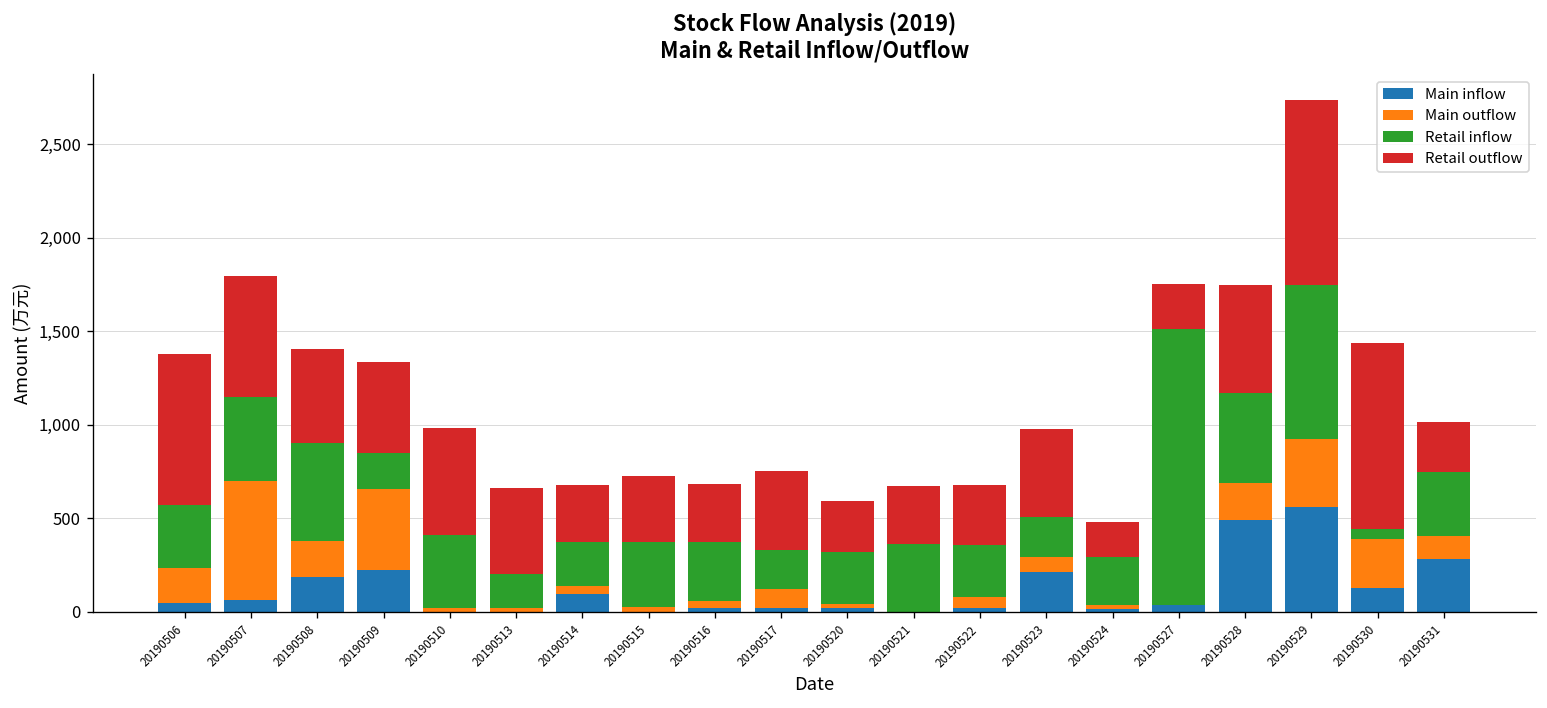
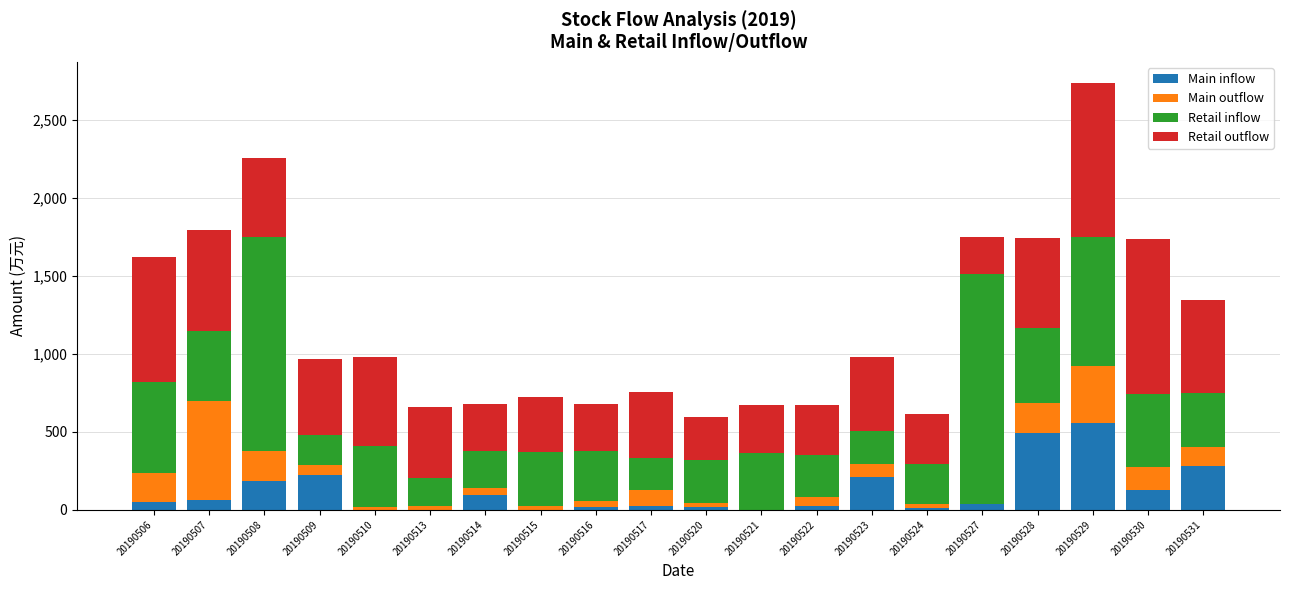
  {
    "Main inflow": {
      "20190506": "50",
      "20190507": "60",
      "20190508": "190",
      "20190509": "220",
      "20190510": "0",
      "20190513": "0",
      "20190514": "90",
      "20190515": "0",
      "20190516": "20",
      "20190517": "20",
      "20190520": "20",
      "20190521": "0",
      "20190522": "20",
      "20190523": "210",
      "20190527": "40",
      "20190528": "490",
      "20190529": "560",
      "20190530": "120",
      "20190531": "280"
    },
    "Main outflow": {
      "20190506": "190",
      "20190507": "640",
      "20190508": "190",
-     "20190509": "430",
+     "20190509": "60",
      "20190510": "20",
      "20190513": "20",
      "20190514": "40",
      "20190515": "30",
      "20190516": "40",
      "20190517": "100",
      "20190520": "20",
      "20190521": "0",
      "20190522": "60",
      "20190523": "80",
      "20190524": "20",
      "20190527": "0",
      "20190528": "200",
      "20190529": "360",
-     "20190530": "260",
+     "20190530": "150",
      "20190531": "120"
    },
    "Retail inflow": {
-     "20190506": "340",
+     "20190506": "590",
      "20190507": "450",
-     "20190508": "520",
+     "20190508": "1,370",
      "20190509": "190",
      "20190510": "390",
      "20190513": "180",
      "20190514": "230",
      "20190515": "350",
      "20190516": "320",
      "20190517": "210",
      "20190520": "280",
      "20190521": "360",
      "20190522": "270",
      "20190523": "210",
      "20190524": "260",
      "20190527": "1,480",
      "20190528": "480",
      "20190529": "830",
-     "20190530": "50",
+     "20190530": "460",
      "20190531": "340"
    },
    "Retail outflow": {
      "20190506": "800",
      "20190507": "650",
      "20190508": "500",
      "20190509": "480",
      "20190510": "580",
      "20190513": "460",
      "20190514": "300",
      "20190515": "350",
      "20190516": "310",
      "20190517": "420",
      "20190520": "270",
      "20190521": "310",
      "20190522": "320",
      "20190523": "470",
-     "20190524": "190",
+     "20190524": "320",
      "20190527": "240",
      "20190528": "580",
      "20190529": "990",
      "20190530": "1,000",
-     "20190531": "260"
+     "20190531": "600"
    }
  }
